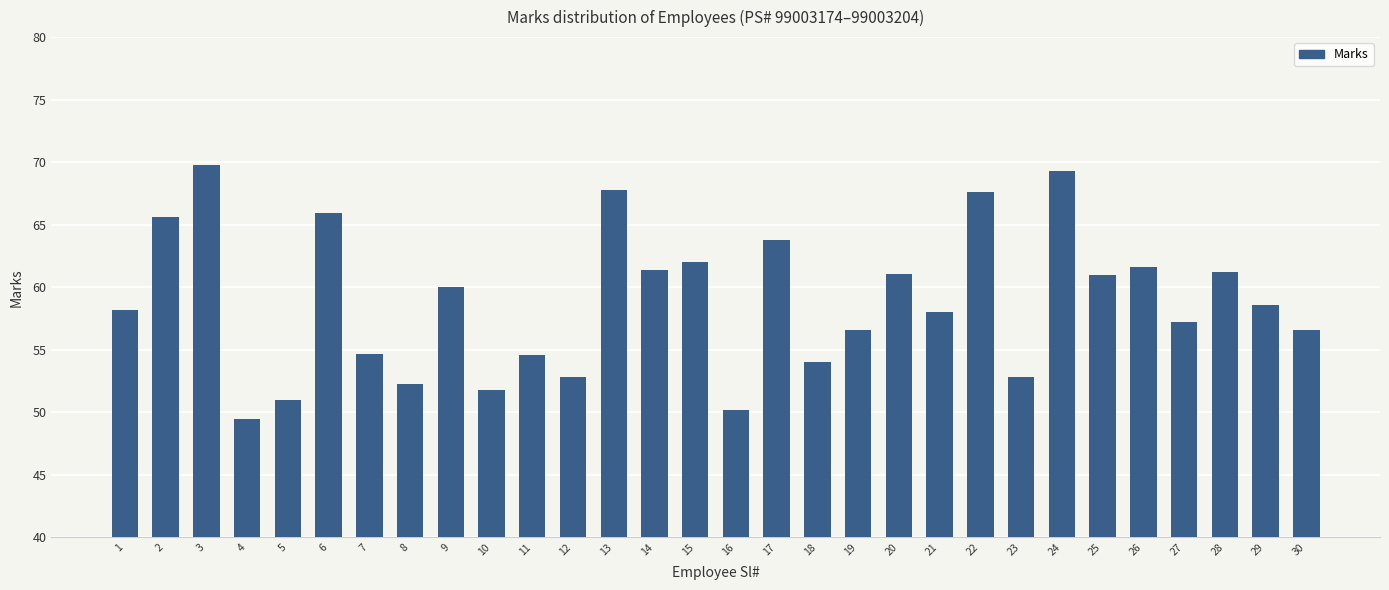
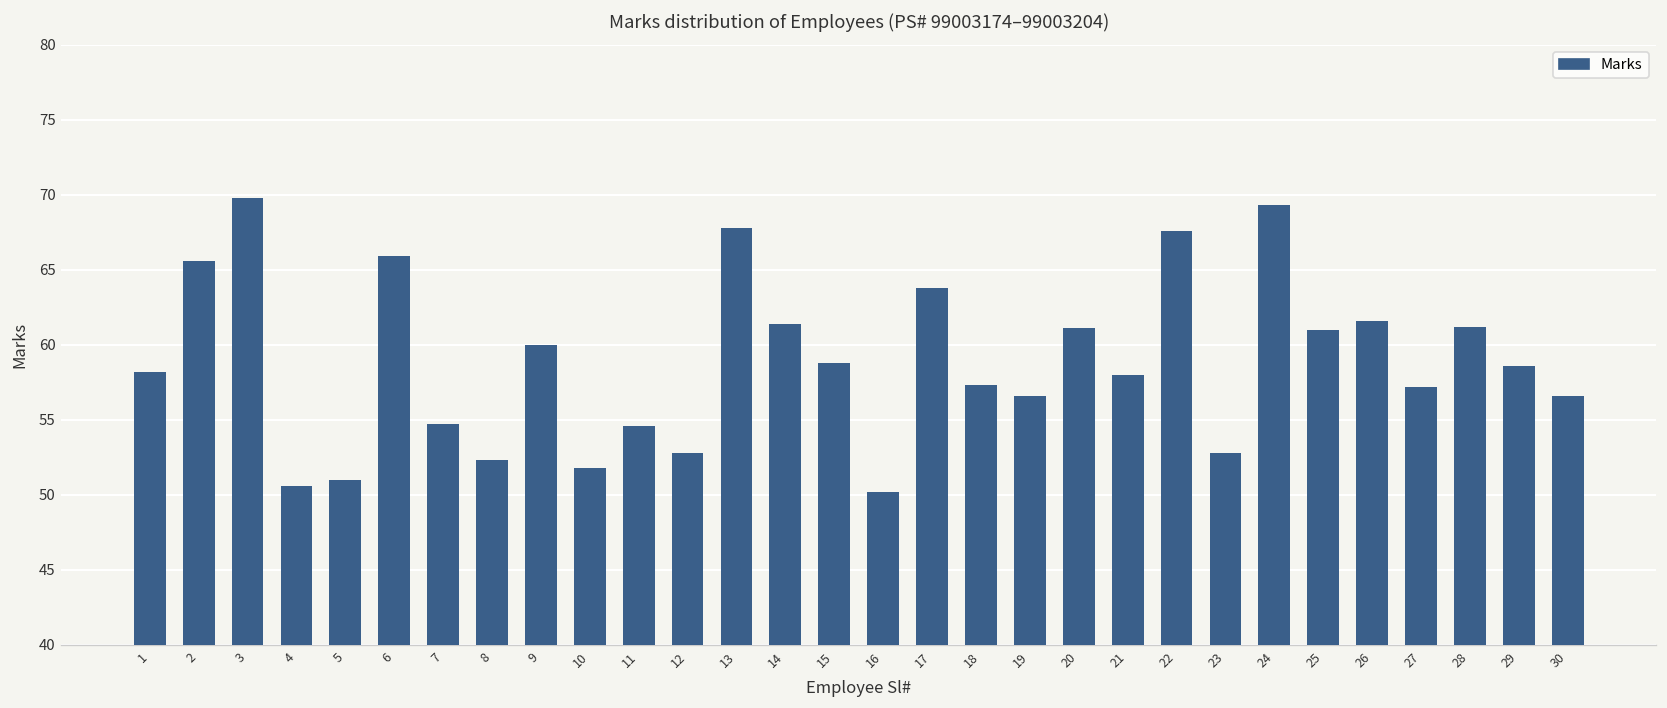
  {
    "1": 58.2,
    "2": 65.6,
    "3": 69.8,
-   "4": 49.5,
+   "4": 50.6,
    "5": 51.0,
    "6": 65.9,
    "7": 54.7,
    "8": 52.3,
    "9": 60.0,
    "10": 51.8,
    "11": 54.6,
    "12": 52.8,
    "13": 67.8,
    "14": 61.4,
-   "15": 62.0,
+   "15": 58.8,
    "16": 50.2,
    "17": 63.8,
-   "18": 54.0,
+   "18": 57.3,
    "19": 56.6,
    "20": 61.1,
    "21": 58.0,
    "22": 67.6,
    "23": 52.8,
    "24": 69.3,
    "25": 61.0,
    "26": 61.6,
    "27": 57.2,
    "28": 61.2,
    "29": 58.6,
    "30": 56.6
  }
